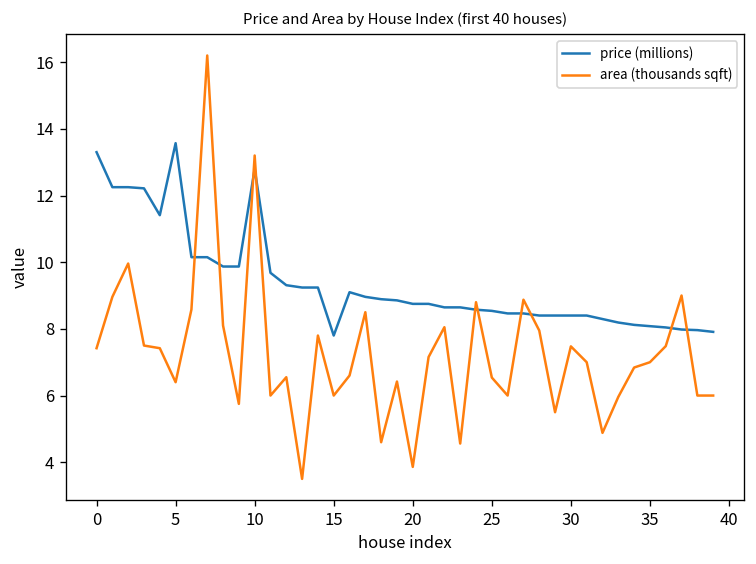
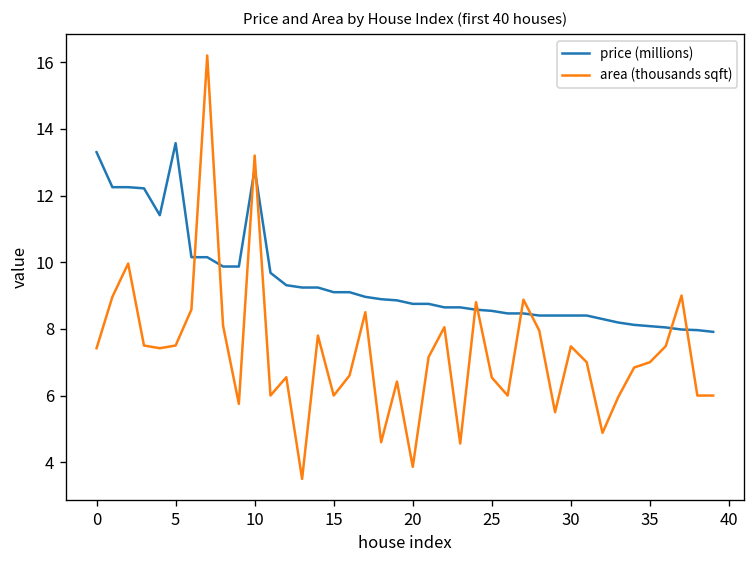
  {
    "price (millions)": {
      "0": 13.3,
      "5": 13.6,
      "10": 12.8,
-     "15": 7.8,
+     "15": 9.1,
      "20": 8.8,
      "25": 8.5,
      "30": 8.4,
      "35": 8.1
    },
    "area (thousands sqft)": {
      "0": 7.4,
-     "5": 6.4,
+     "5": 7.5,
      "10": 13.2,
      "15": 6.0,
      "20": 3.9,
      "25": 6.5,
      "30": 7.5,
      "35": 7.0
    }
  }
